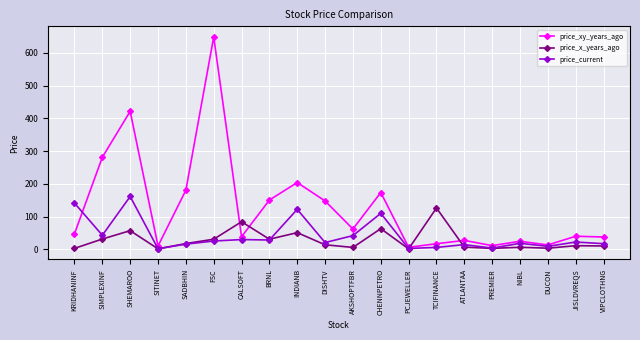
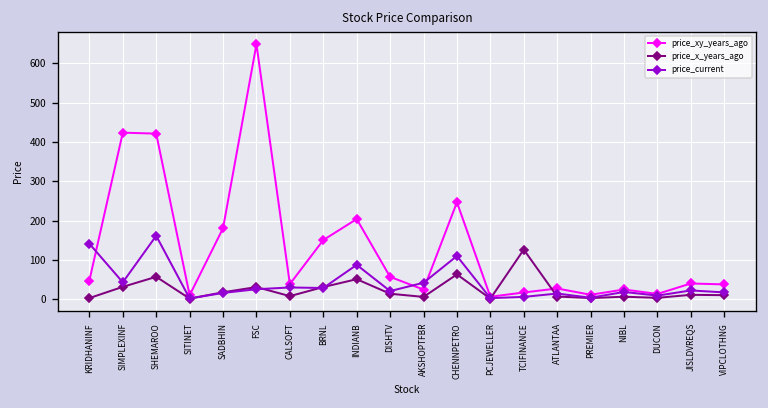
  {
    "price_xy_years_ago": {
      "KRIDHANINF": 50,
-     "SIMPLEXINF": 280,
+     "SIMPLEXINF": 420,
      "SHEMAROO": 420,
      "SITINET": 10,
      "SADBHIN": 180,
      "FSC": 650,
      "CALSOFT": 40,
      "BRNL": 150,
      "INDIANB": 200,
-     "DISHTV": 150,
-     "AKSHOPTFBR": 60,
-     "CHENNPETRO": 170,
+     "DISHTV": 60,
+     "AKSHOPTFBR": 20,
+     "CHENNPETRO": 250,
      "TCIFINANCE": 20,
      "ATLANTAA": 30,
      "JISLDVREQS": 40,
      "VIPCLOTHNG": 40
    },
    "price_x_years_ago": {
      "KRIDHANINF": 0,
      "SIMPLEXINF": 30,
      "SHEMAROO": 60,
-     "CALSOFT": 80,
+     "CALSOFT": 10,
      "INDIANB": 50,
      "AKSHOPTFBR": 10,
      "CHENNPETRO": 60,
      "TCIFINANCE": 130,
      "NIBL": 10,
      "JISLDVREQS": 10
    },
    "price_current": {
      "KRIDHANINF": 140,
      "SIMPLEXINF": 40,
      "SHEMAROO": 160,
      "CALSOFT": 30,
-     "INDIANB": 120,
+     "INDIANB": 90,
      "AKSHOPTFBR": 40,
      "CHENNPETRO": 110,
      "TCIFINANCE": 10,
      "JISLDVREQS": 20
    }
  }
